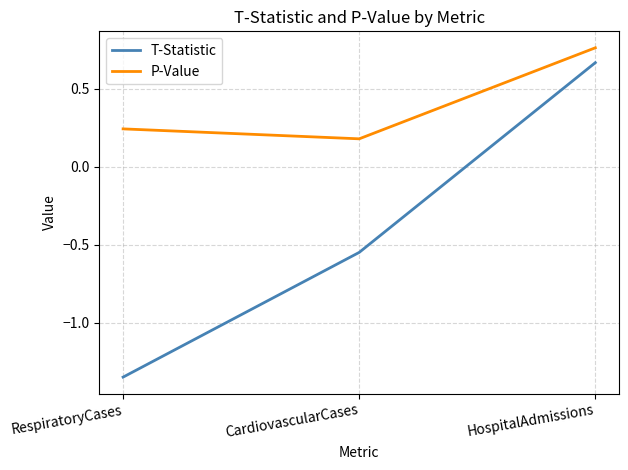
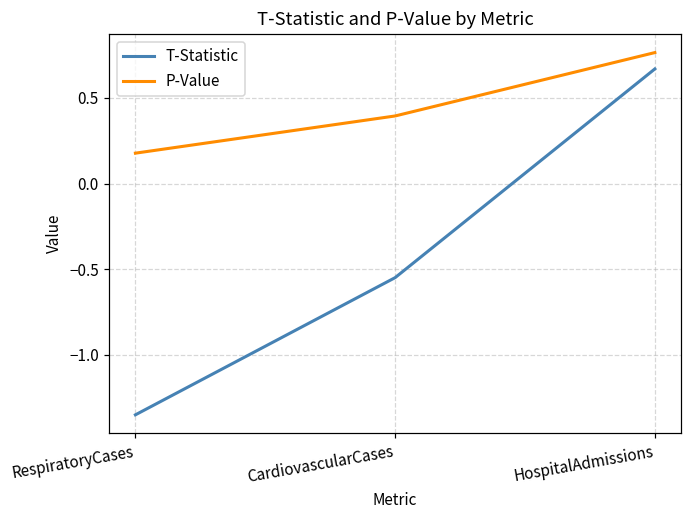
  {
    "T-Statistic": {
      "RespiratoryCases": -1.35,
      "CardiovascularCases": -0.55,
      "HospitalAdmissions": 0.67
    },
    "P-Value": {
-     "RespiratoryCases": 0.24,
-     "CardiovascularCases": 0.18,
+     "RespiratoryCases": 0.18,
+     "CardiovascularCases": 0.39,
      "HospitalAdmissions": 0.76
    }
  }
